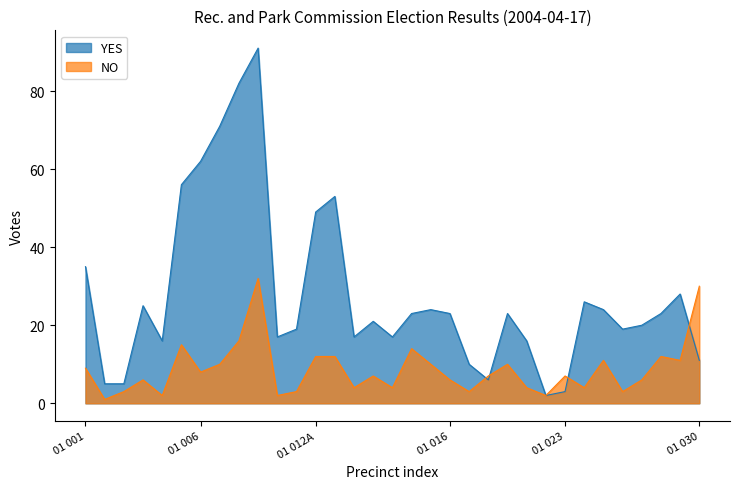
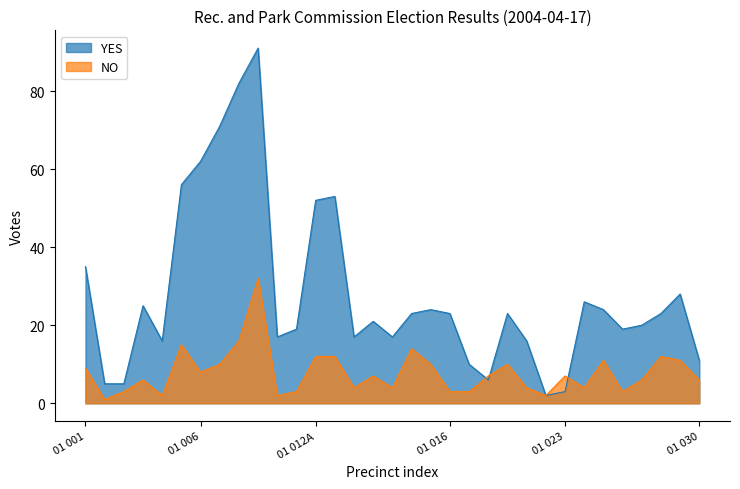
  {
    "YES": {
      "01 001": 35,
      "01 006": 62,
-     "01 012A": 49,
+     "01 012A": 52,
      "01 016": 23,
      "01 023": 3,
      "01 030": 11
    },
    "NO": {
      "01 001": 9,
      "01 006": 8,
      "01 012A": 12,
-     "01 016": 6,
+     "01 016": 3,
      "01 023": 7,
-     "01 030": 30
+     "01 030": 6
    }
  }
